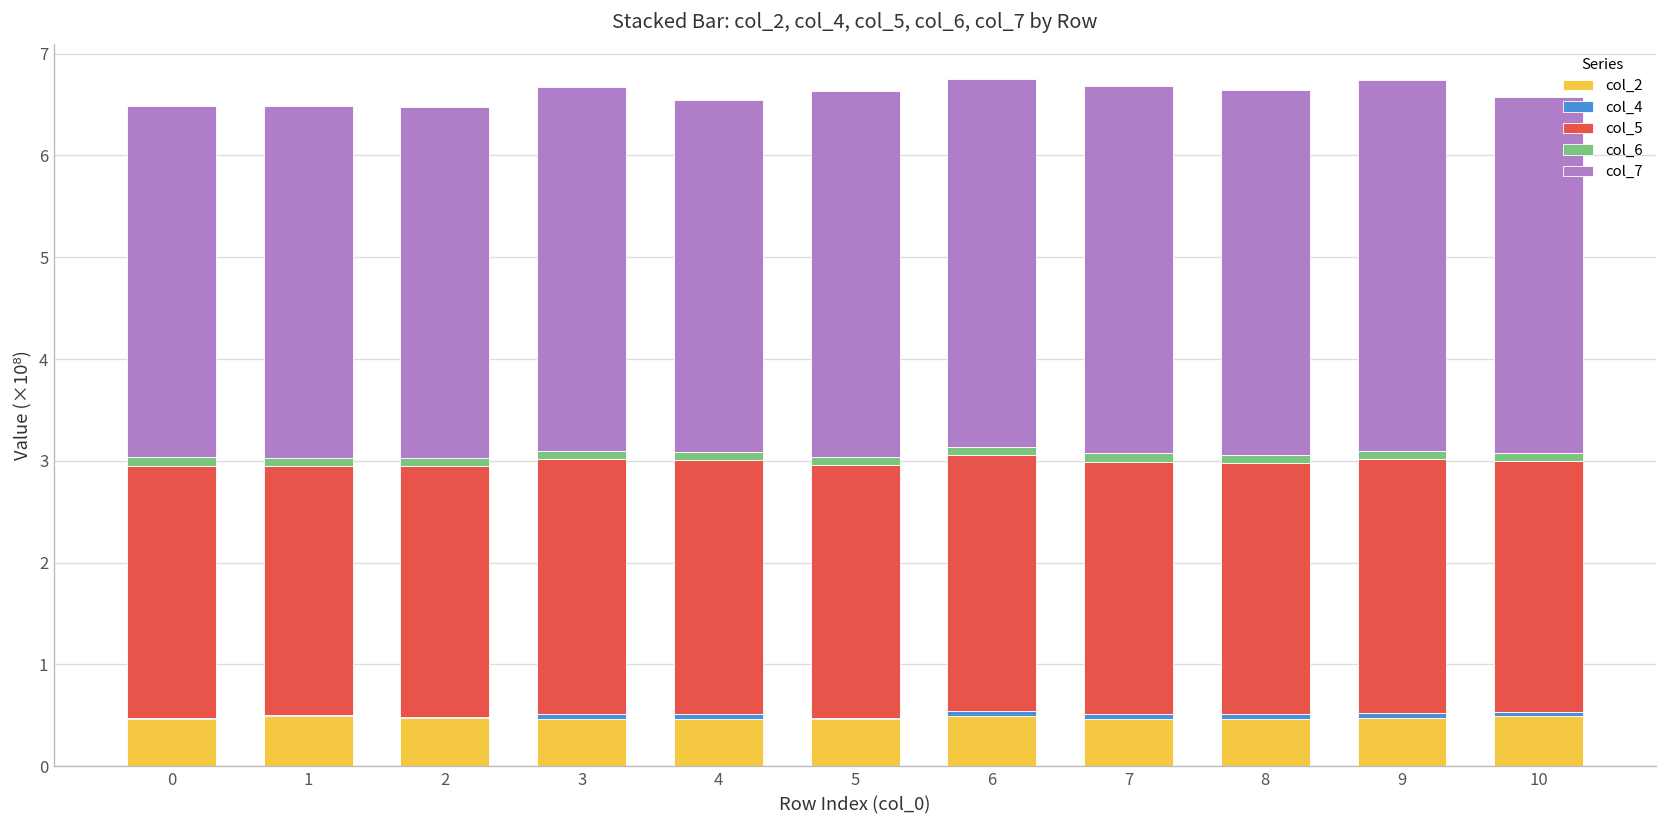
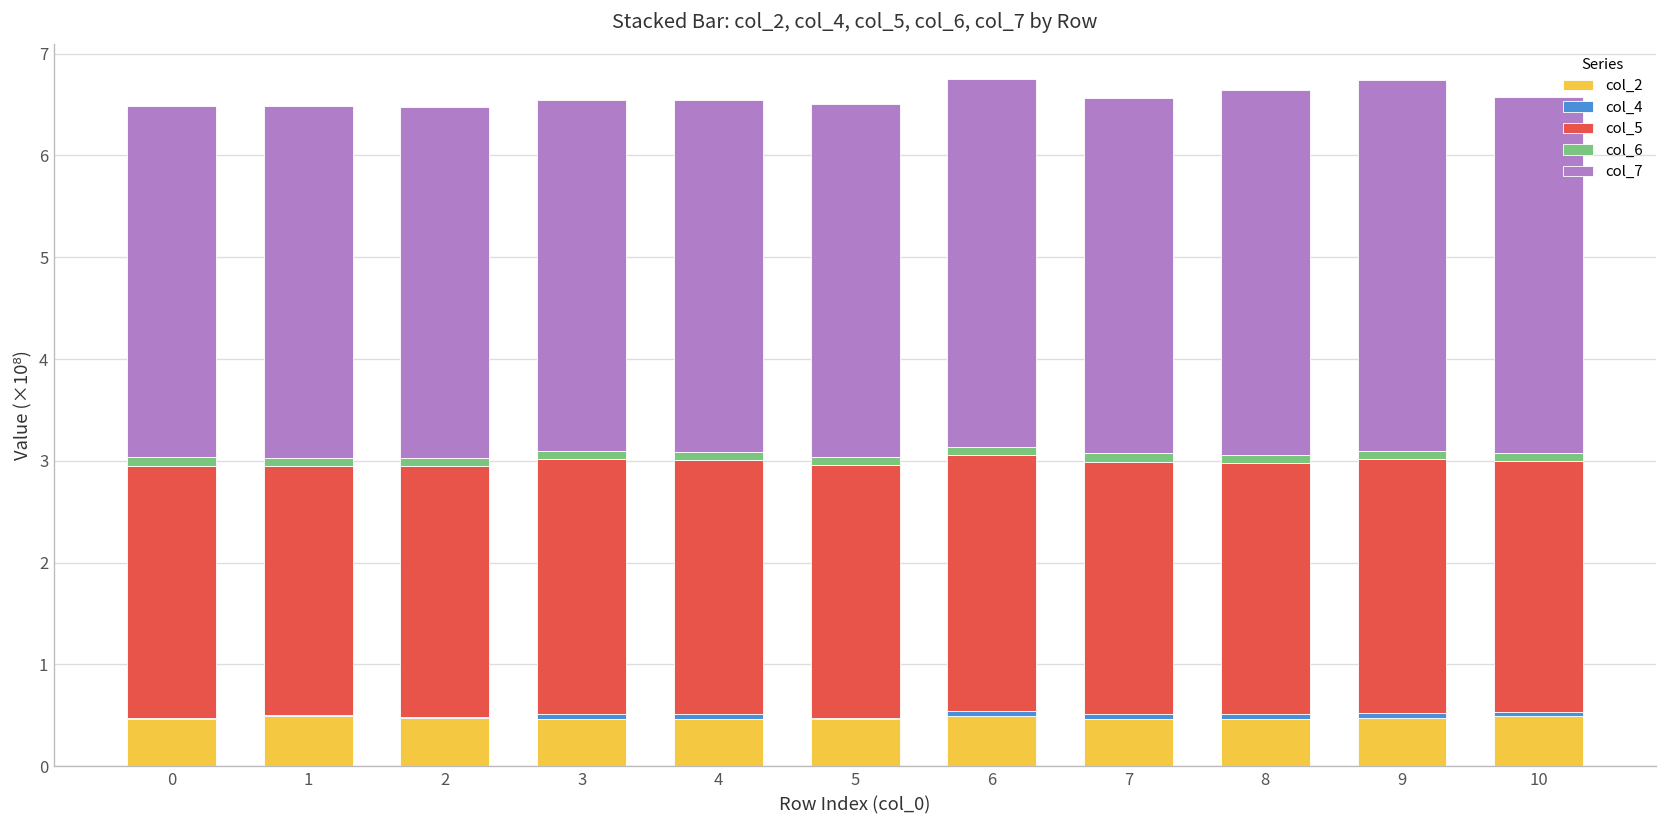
  {
    "col_2": {
      "0": 0.5,
      "1": 0.5,
      "2": 0.5,
      "3": 0.5,
      "4": 0.5,
      "5": 0.5,
      "6": 0.5,
      "7": 0.5,
      "8": 0.5,
      "9": 0.5,
      "10": 0.5
    },
    "col_4": {
      "3": 0.0,
      "4": 0.0,
      "6": 0.0,
      "7": 0.0,
      "8": 0.0,
      "9": 0.0,
      "10": 0.0
    },
    "col_5": {
      "0": 2.5,
      "1": 2.5,
      "2": 2.5,
      "3": 2.5,
      "4": 2.5,
      "5": 2.5,
      "6": 2.5,
      "7": 2.5,
      "8": 2.5,
      "9": 2.5,
      "10": 2.5
    },
    "col_6": {
      "0": 0.1,
      "1": 0.1,
      "2": 0.1,
      "3": 0.1,
      "4": 0.1,
      "5": 0.1,
      "6": 0.1,
      "7": 0.1,
      "8": 0.1,
      "9": 0.1,
      "10": 0.1
    },
    "col_7": {
      "0": 3.5,
      "1": 3.4,
      "2": 3.4,
-     "3": 3.6,
+     "3": 3.4,
      "4": 3.5,
-     "5": 3.6,
+     "5": 3.5,
      "6": 3.6,
-     "7": 3.6,
+     "7": 3.5,
      "8": 3.6,
      "9": 3.6,
      "10": 3.5
    }
  }
